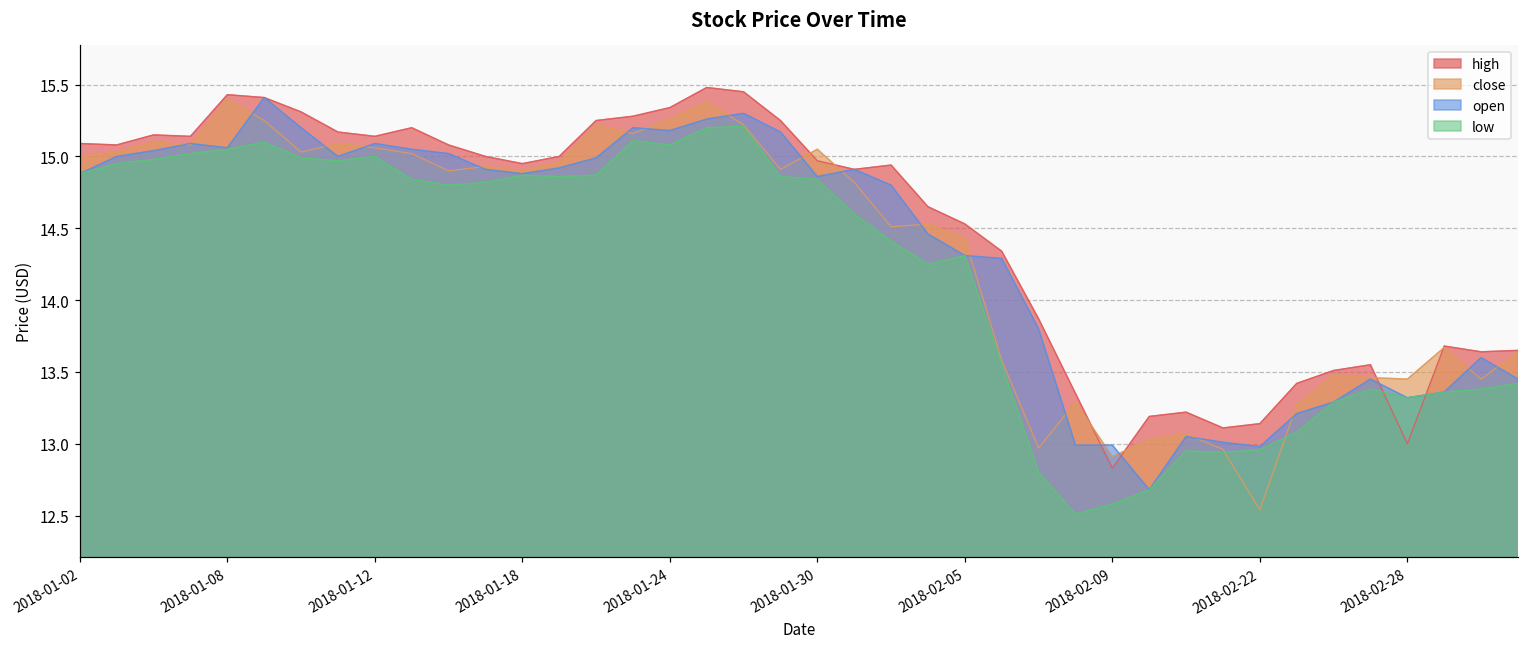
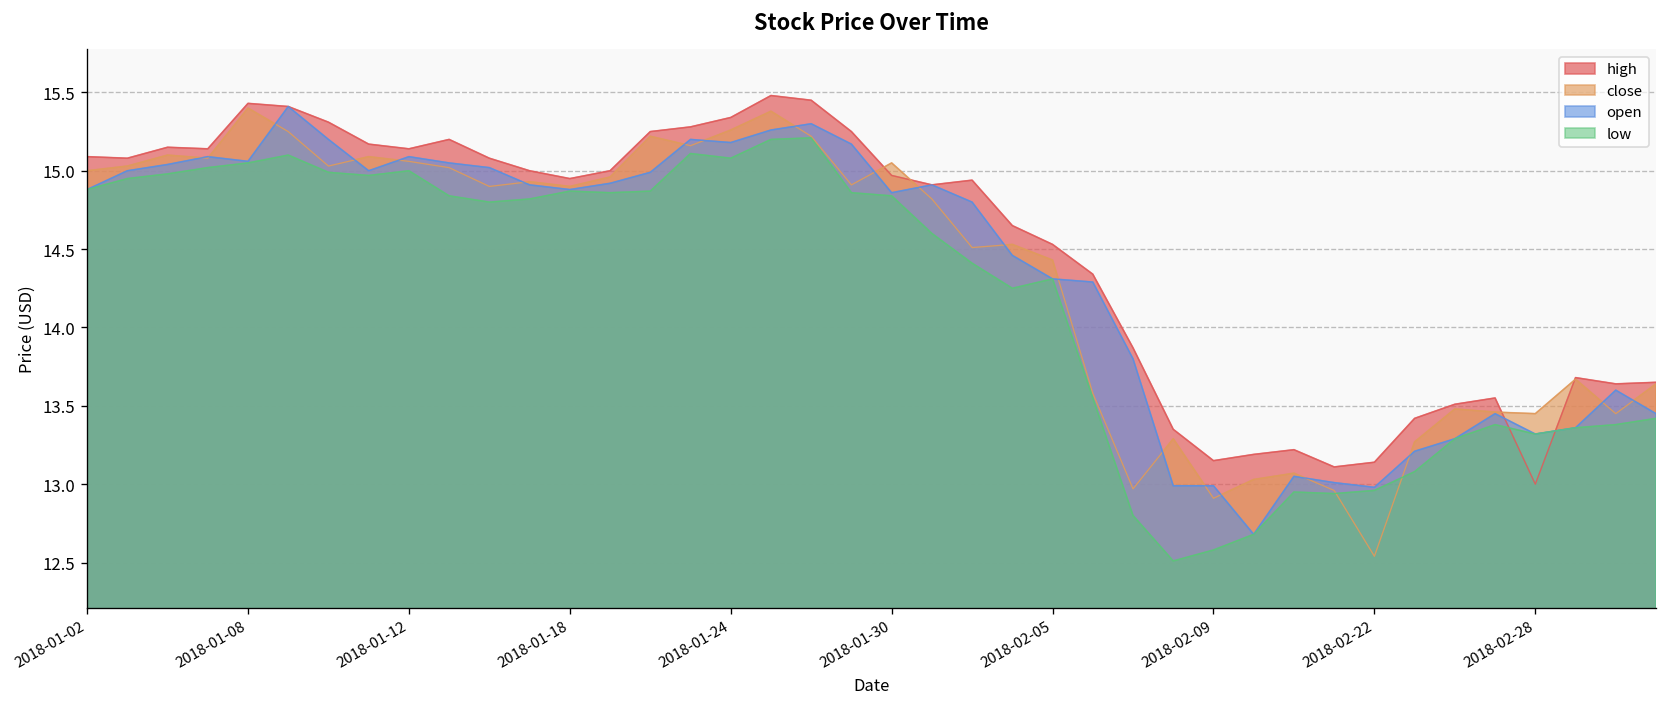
  {
    "high": {
      "2018-01-02": 15.09,
      "2018-01-08": 15.43,
      "2018-01-12": 15.14,
      "2018-01-18": 14.95,
      "2018-01-24": 15.34,
      "2018-01-30": 14.97,
      "2018-02-05": 14.53,
-     "2018-02-09": 12.83,
+     "2018-02-09": 13.15,
      "2018-02-22": 13.14,
      "2018-02-28": 13.00
    },
    "close": {
      "2018-01-02": 15.00,
      "2018-01-08": 15.40,
      "2018-01-12": 15.06,
      "2018-01-18": 14.90,
      "2018-01-24": 15.26,
      "2018-01-30": 15.05,
      "2018-02-05": 14.43,
      "2018-02-09": 12.91,
      "2018-02-22": 12.54,
      "2018-02-28": 13.45
    },
    "open": {
      "2018-01-12": 15.09,
      "2018-01-24": 15.18,
      "2018-01-30": 14.86,
      "2018-02-09": 12.99,
      "2018-02-22": 12.98
    },
    "low": {
      "2018-01-12": 15.00,
      "2018-01-24": 15.08,
      "2018-01-30": 14.84,
      "2018-02-09": 12.58,
      "2018-02-22": 12.96
    }
  }
